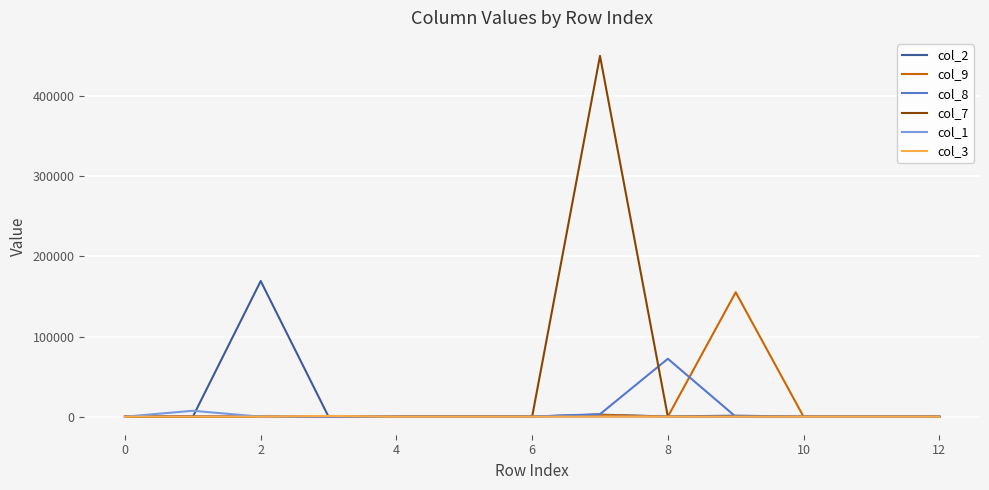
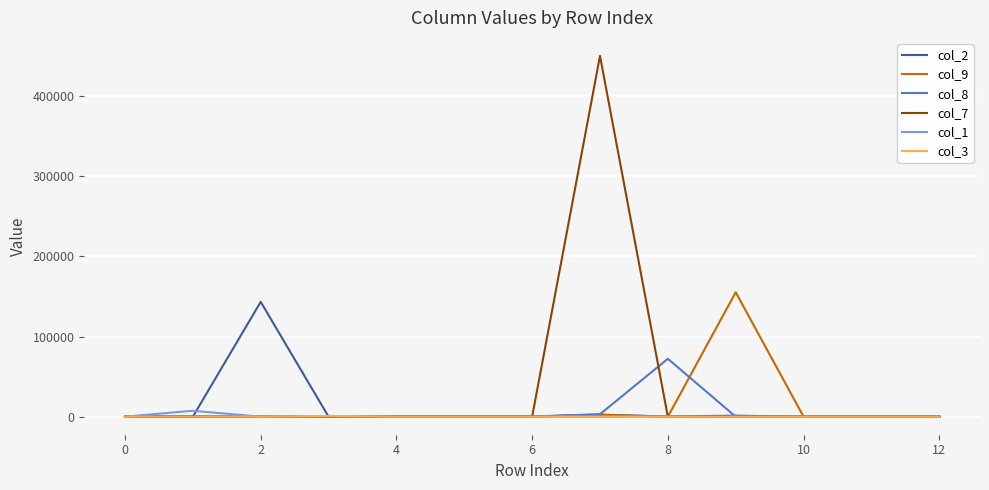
  {
    "col_2": {
-     "2": 170000
+     "2": 140000
    }
  }
